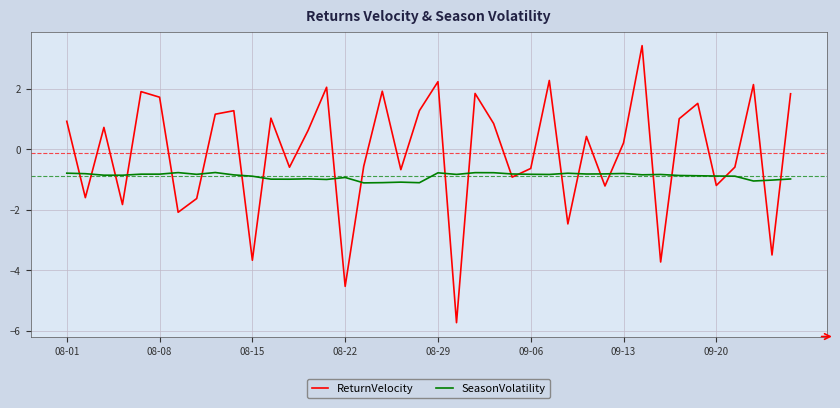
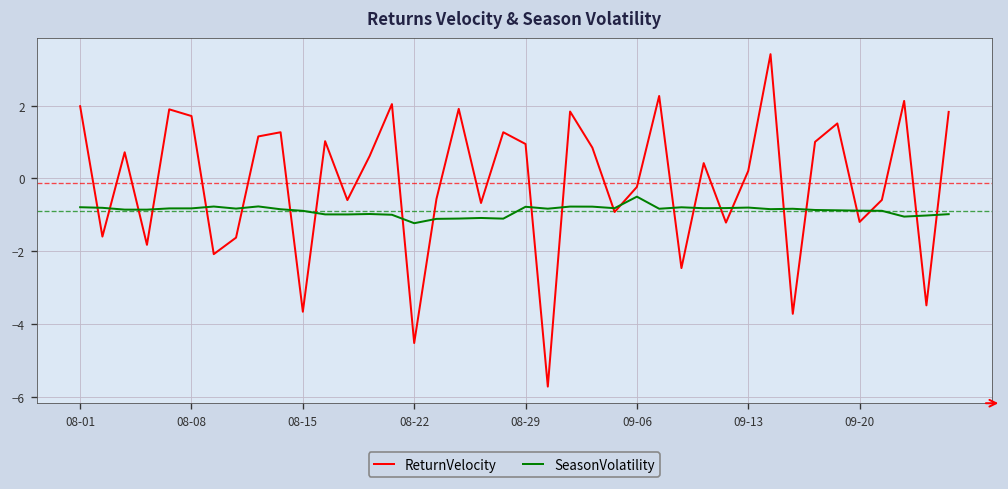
  {
    "ReturnVelocity": {
-     "08-01": 0.9,
+     "08-01": 2.0,
      "08-08": 1.7,
      "08-15": -3.7,
      "08-22": -4.5,
-     "08-29": 2.2,
-     "09-06": -0.6,
+     "08-29": 0.9,
+     "09-06": -0.2,
      "09-13": 0.2,
      "09-20": -1.2
    },
    "SeasonVolatility": {
      "08-01": -0.8,
      "08-08": -0.8,
      "08-15": -0.9,
-     "08-22": -0.9,
+     "08-22": -1.2,
      "08-29": -0.8,
-     "09-06": -0.8,
+     "09-06": -0.5,
      "09-13": -0.8,
      "09-20": -0.9
    }
  }
